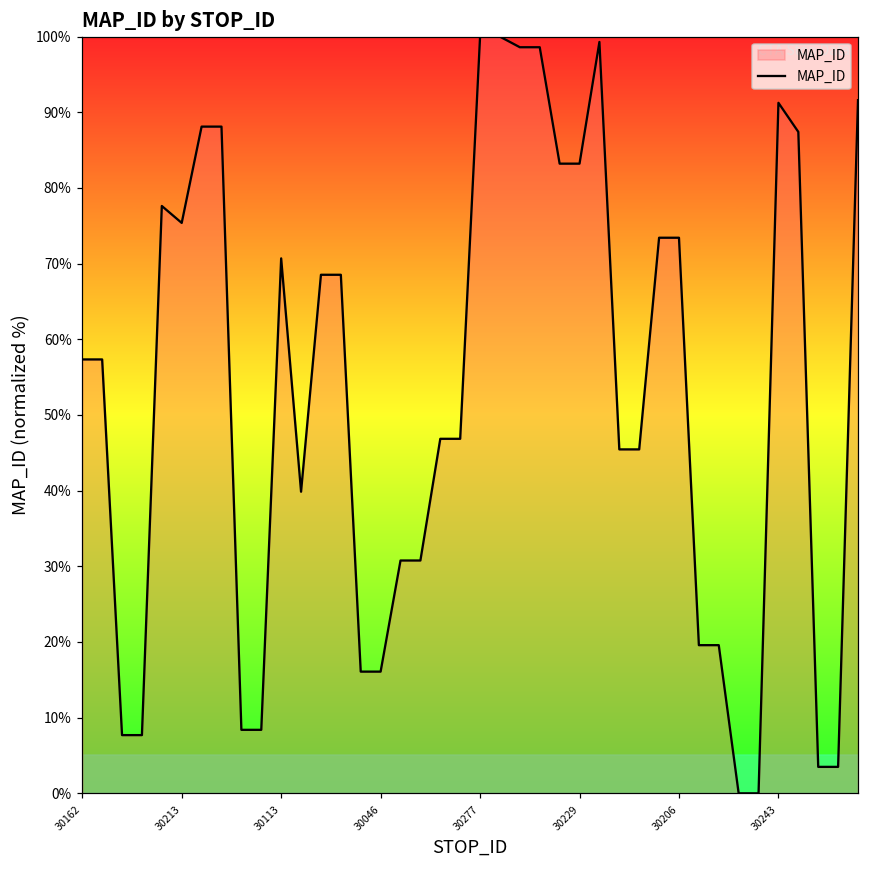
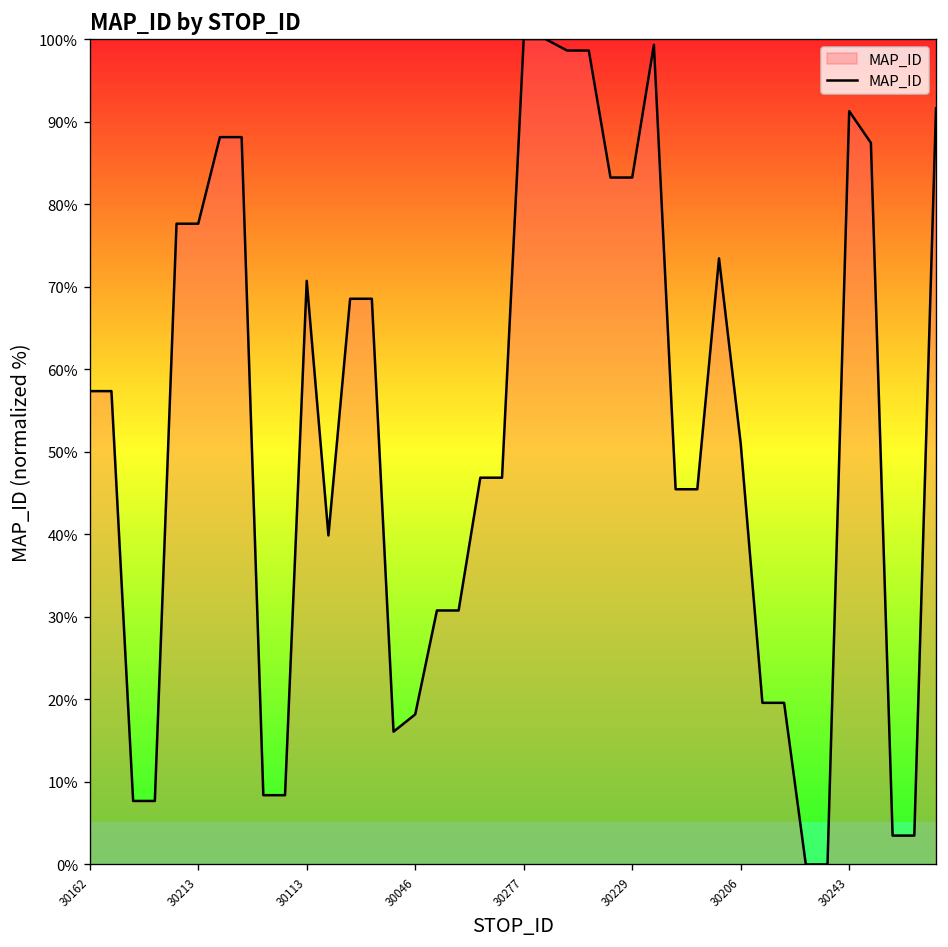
  {
    "30162": "57%",
-   "30213": "75%",
+   "30213": "78%",
    "30113": "71%",
-   "30046": "16%",
+   "30046": "18%",
    "30277": "100%",
    "30229": "83%",
-   "30206": "73%",
+   "30206": "51%",
    "30243": "91%"
  }
